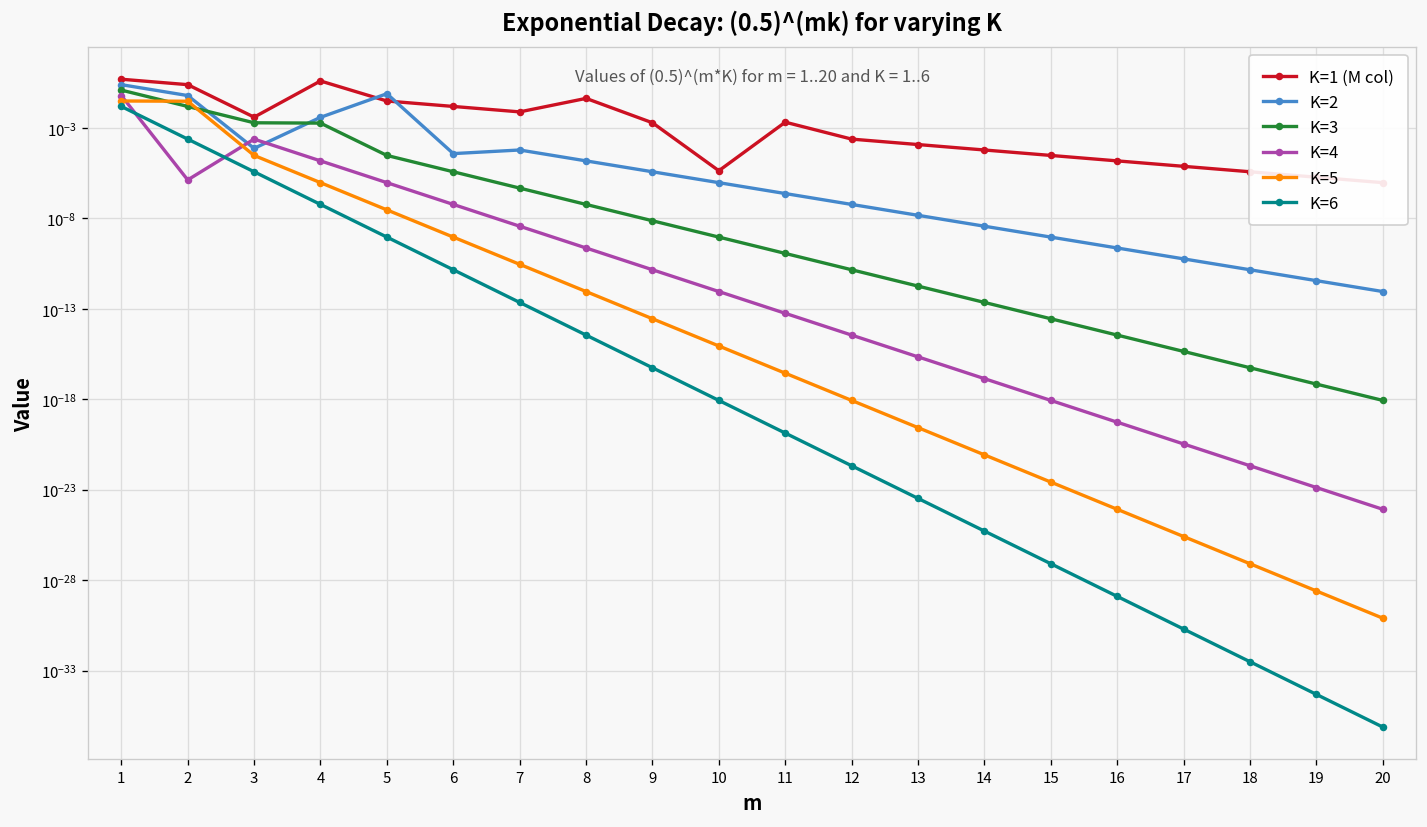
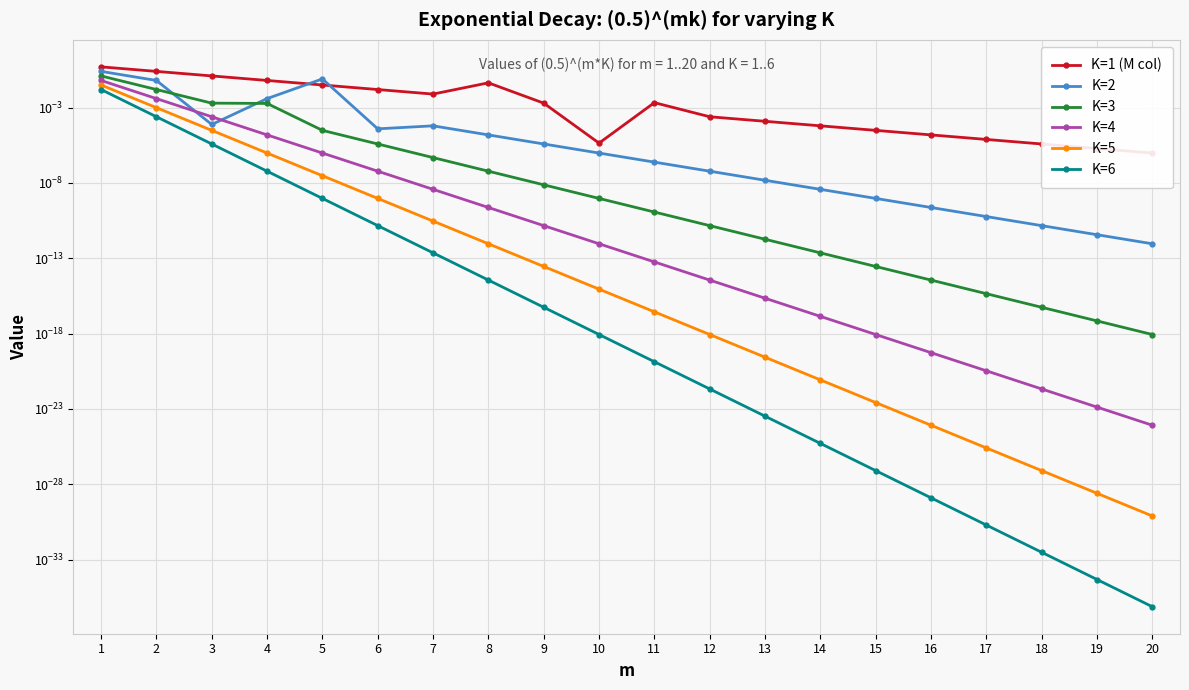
  {
    "K=1 (M col)": {
      "1": 0.5,
      "2": 0.3,
-     "3": 0.004,
-     "4": 0.4,
+     "3": 0.1,
+     "4": 0.06,
      "5": 0.03,
      "6": 0.02,
      "7": 0.01,
      "9": 0.002,
      "10": 0.000004,
      "11": 0.002,
      "12": 0.0002,
      "13": 0.0001,
      "14": 0.00006,
      "15": 0.00003,
      "16": 0.00002,
      "17": 0.00001
    },
    "K=2": {
      "1": 0.3,
      "2": 0.06,
      "3": 0.0001,
      "4": 0.004,
      "5": 0.1,
      "6": 0.00004,
      "7": 0.00006,
      "8": 0.00002,
      "9": 0.000004,
      "10": 0.000001,
      "11": 0.0000002,
      "12": 0.00000006,
      "13": 0.00000001,
      "14": 0.000000004,
      "15": 0.000000001,
      "16": 0.0000000002,
      "17": 0.00000000006,
      "18": 0.00000000001,
      "19": 0.000000000004,
      "20": 0.000000000001
    },
    "K=3": {
      "1": 0.1,
      "2": 0.02,
      "3": 0.002,
      "4": 0.002,
      "5": 0.00003,
      "6": 0.000004,
      "7": 0.0000005,
      "8": 0.00000006,
      "9": 0.00000001,
      "10": 0.000000001,
      "11": 0.0000000001,
      "12": 0.00000000001,
      "13": 0.000000000002,
      "14": 0.000000000000,
      "15": 0.000000000000,
      "16": 0.000000000000,
      "17": 0.000000000000,
      "18": 0.000000000000,
      "19": 0.000000000000,
      "20": 0.000000000000
    },
    "K=4": {
      "1": 0.06,
-     "2": 0.000001,
+     "2": 0.004,
      "3": 0.0002,
      "4": 0.00002,
      "5": 0.000001,
      "6": 0.00000006,
      "7": 0.000000004,
      "8": 0.0000000002,
      "9": 0.00000000001,
      "10": 0.000000000001,
      "11": 0.000000000000,
      "12": 0.000000000000,
      "13": 0.000000000000,
      "14": 0.000000000000,
      "15": 0.000000000000,
      "16": 0.000000000000,
      "17": 0.000000000000,
      "18": 0.000000000000,
      "19": 0.000000000000,
      "20": 0.000000000000
    },
    "K=5": {
      "1": 0.03,
-     "2": 0.03,
+     "2": 0.001,
      "3": 0.00003,
      "4": 0.000001,
      "5": 0.00000003,
      "6": 0.000000001,
      "7": 0.00000000003,
      "8": 0.000000000001,
      "9": 0.000000000000,
      "10": 0.000000000000,
      "11": 0.000000000000,
      "12": 0.000000000000,
      "13": 0.000000000000,
      "14": 0.000000000000,
      "15": 0.000000000000,
      "16": 0.000000000000,
      "17": 0.000000000000,
      "18": 0.000000000000,
      "19": 0.000000000000,
      "20": 0.000000000000
    },
    "K=6": {
      "1": 0.02,
      "2": 0.0002,
      "3": 0.000004,
      "4": 0.00000006,
      "5": 0.000000001,
      "6": 0.00000000001,
      "7": 0.000000000000,
      "8": 0.000000000000,
      "9": 0.000000000000,
      "10": 0.000000000000,
      "11": 0.000000000000,
      "12": 0.000000000000,
      "13": 0.000000000000,
      "14": 0.000000000000,
      "15": 0.000000000000,
      "16": 0.000000000000,
      "17": 0.000000000000,
      "18": 0.000000000000,
      "19": 0.000000000000,
      "20": 0.000000000000
    }
  }
